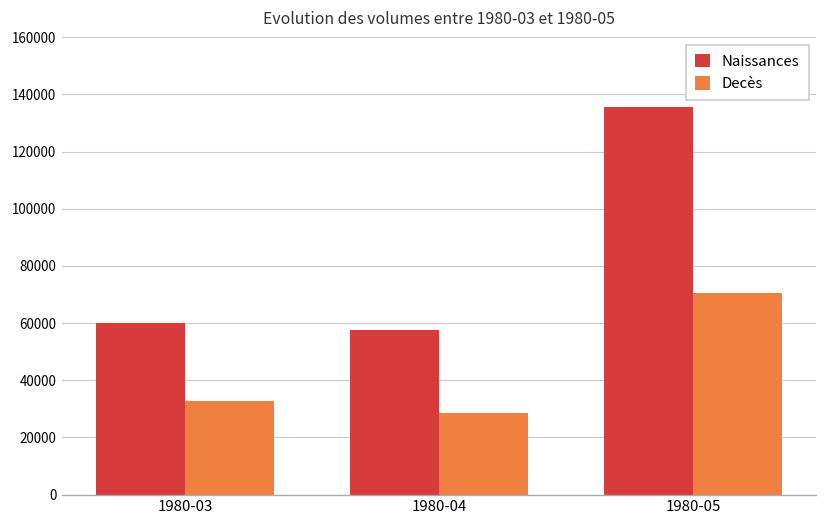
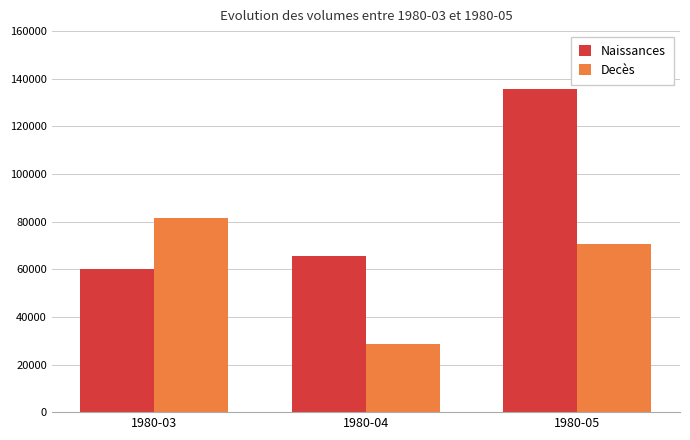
  {
    "Naissances": {
      "1980-03": 60000,
-     "1980-04": 58000,
+     "1980-04": 66000,
      "1980-05": 136000
    },
    "Decès": {
-     "1980-03": 33000,
+     "1980-03": 82000,
      "1980-04": 28000,
      "1980-05": 71000
    }
  }
